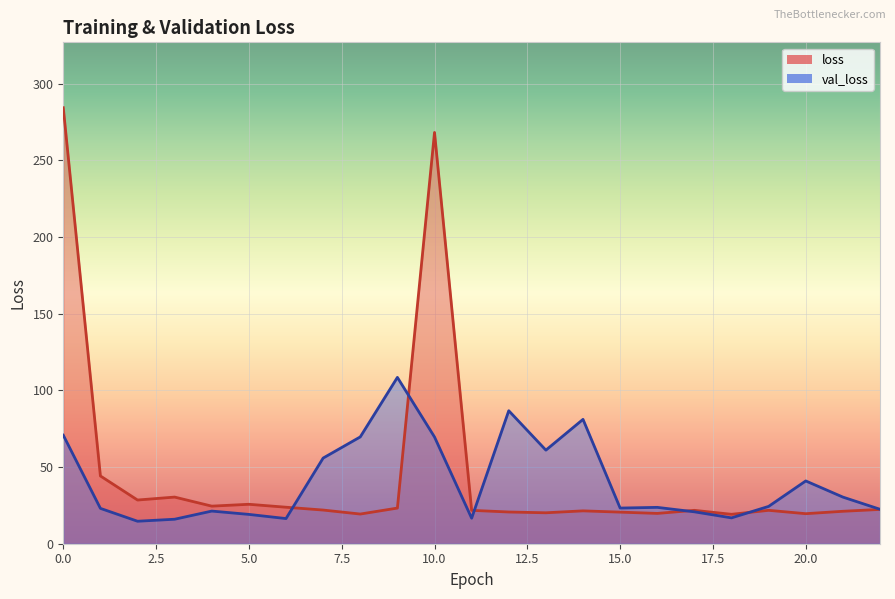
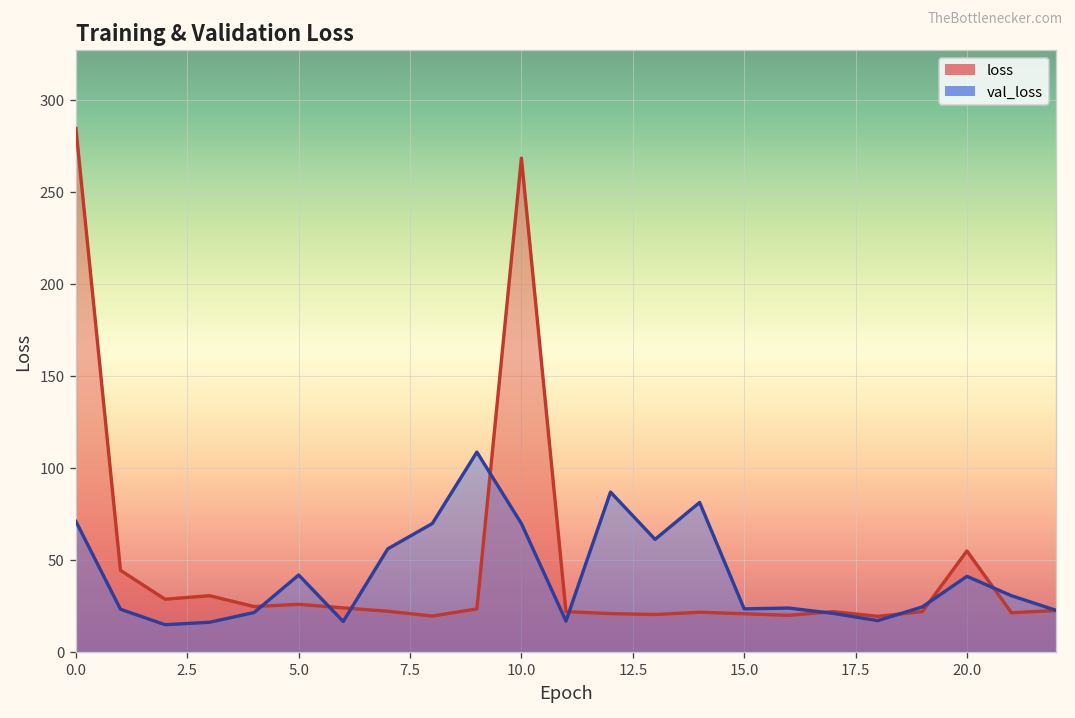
  {
    "loss": {
      "0.0": 284,
      "5.0": 26,
      "10.0": 268,
      "15.0": 21,
-     "20.0": 20
+     "20.0": 55
    },
    "val_loss": {
      "0.0": 71,
-     "5.0": 19,
+     "5.0": 42,
      "10.0": 70,
      "15.0": 23,
      "20.0": 41
    }
  }
